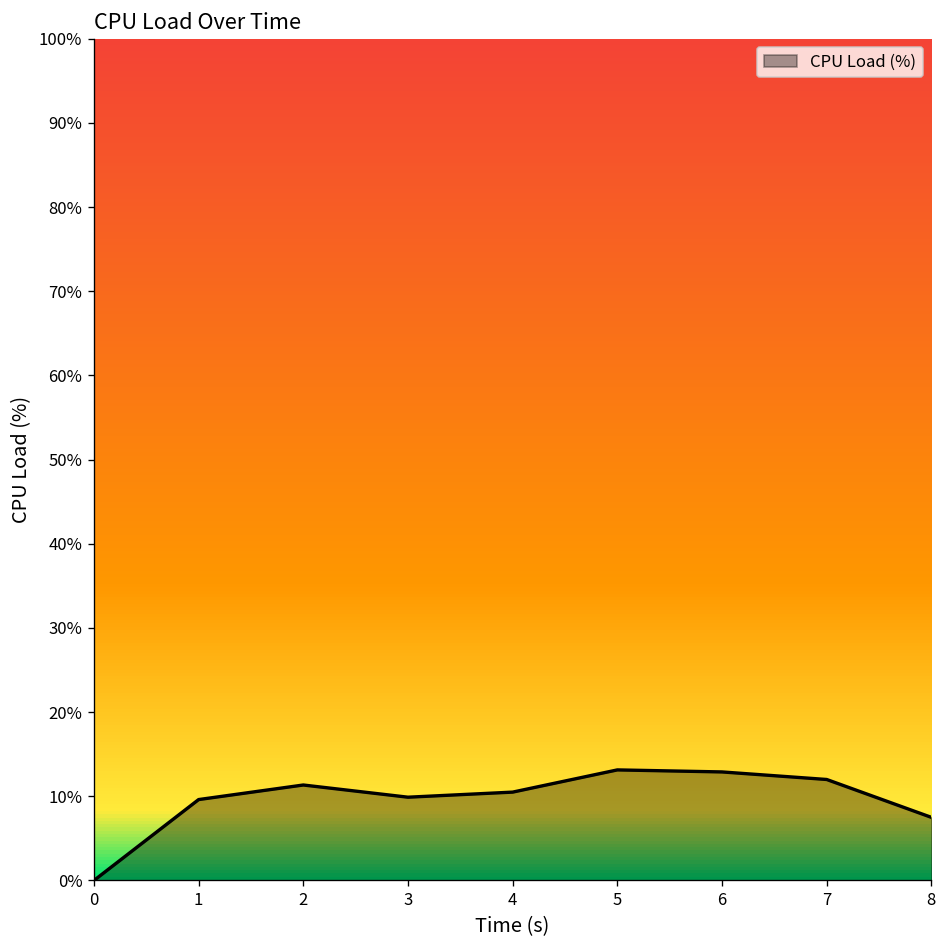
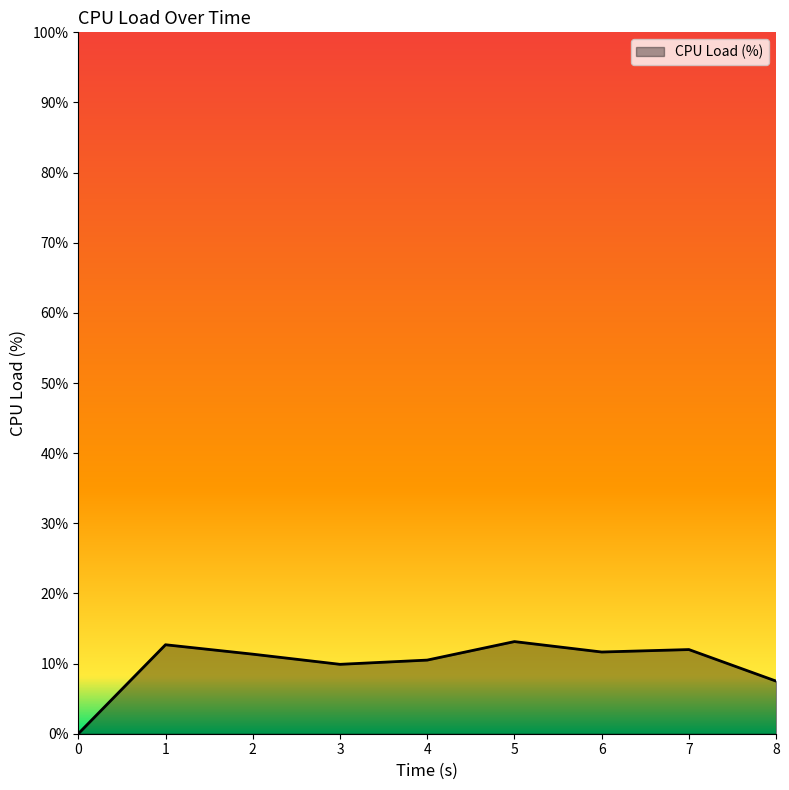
  {
    "0": "0%",
-   "1": "10%",
+   "1": "13%",
    "2": "11%",
    "3": "10%",
    "4": "10%",
    "5": "13%",
-   "6": "13%",
+   "6": "12%",
    "7": "12%",
    "8": "7%"
  }
